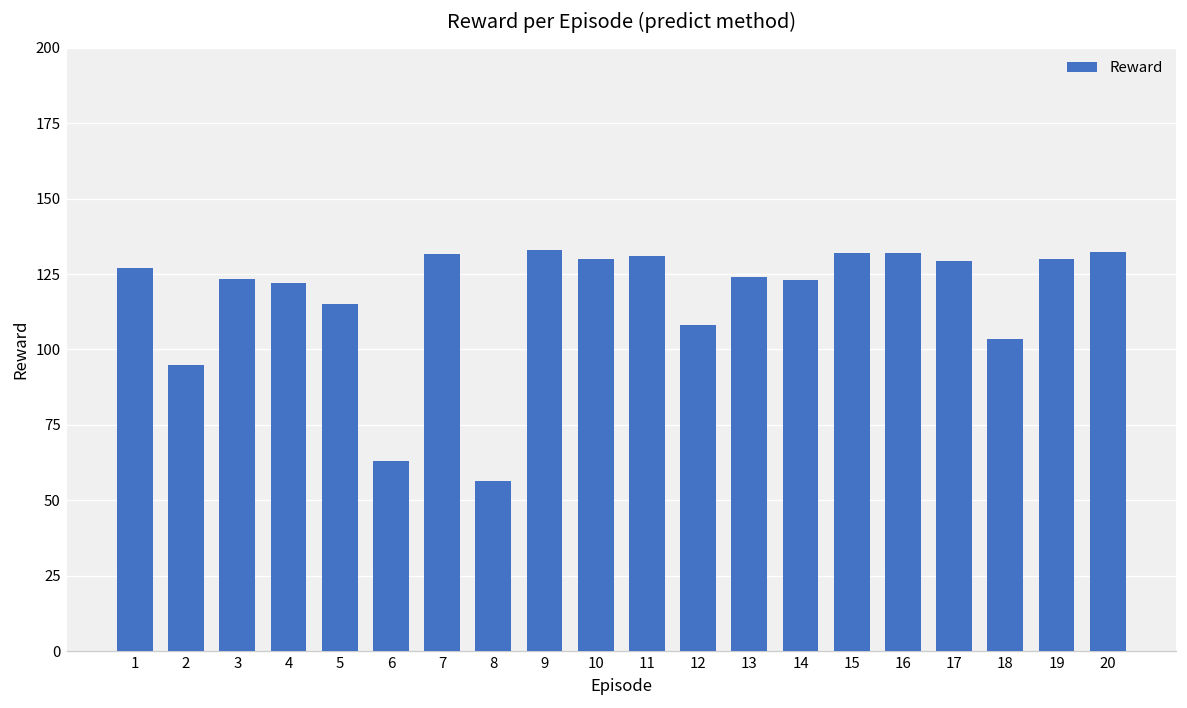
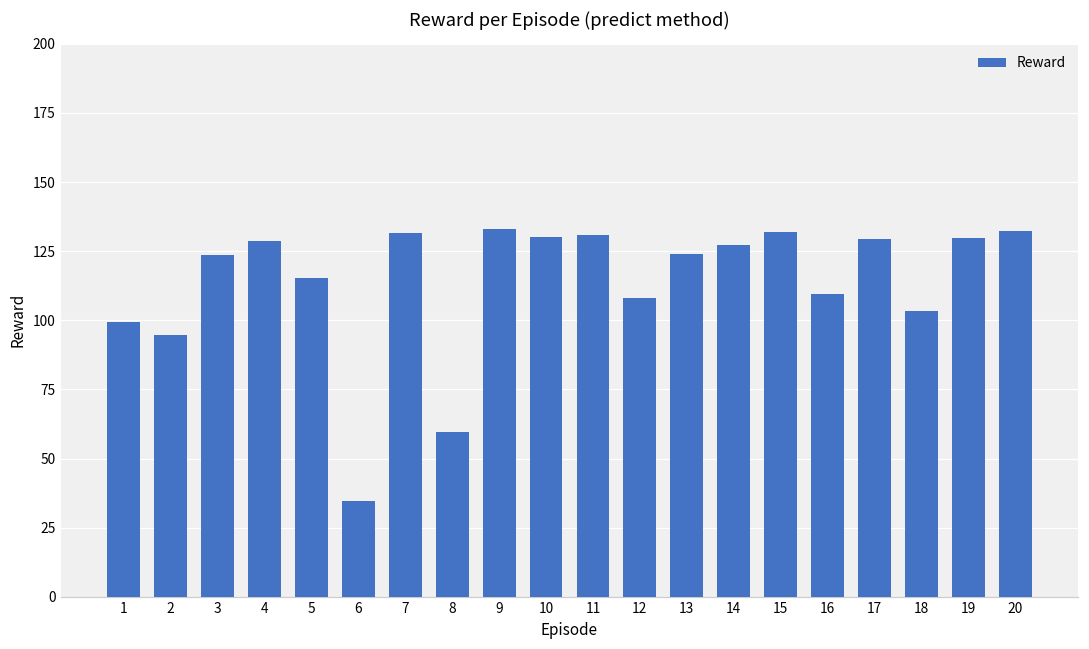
  {
-   "1": 127,
+   "1": 100,
    "2": 95,
    "3": 123,
-   "4": 122,
+   "4": 129,
    "5": 115,
-   "6": 63,
+   "6": 35,
    "7": 132,
-   "8": 56,
+   "8": 60,
    "9": 133,
    "10": 130,
    "11": 131,
    "12": 108,
    "13": 124,
-   "14": 123,
+   "14": 127,
    "15": 132,
-   "16": 132,
+   "16": 110,
    "17": 130,
    "18": 103,
    "19": 130,
    "20": 132
  }
